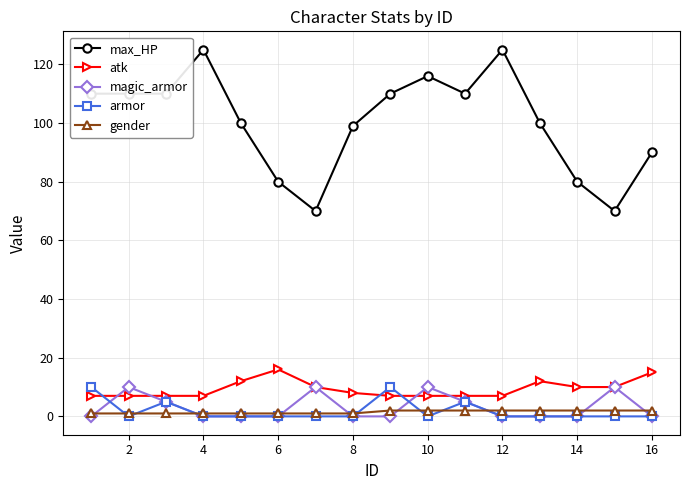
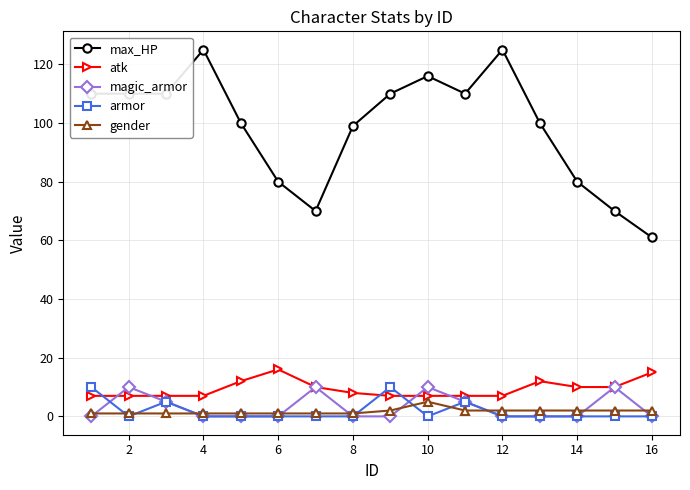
  {
    "max_HP": {
      "4": 125,
      "6": 80,
      "8": 99,
      "10": 116,
      "12": 125,
      "14": 80,
-     "16": 90
+     "16": 61
    },
    "atk": {
      "2": 7,
      "4": 7,
      "6": 16,
      "8": 8,
      "10": 7,
      "12": 7,
      "14": 10,
      "16": 15
    },
    "magic_armor": {
      "2": 10,
      "10": 10
    },
    "armor": {
      "2": 0,
      "10": 0
    },
    "gender": {
      "2": 1,
      "4": 1,
      "6": 1,
      "8": 1,
-     "10": 2,
+     "10": 5,
      "12": 2,
      "14": 2,
      "16": 2
    }
  }
